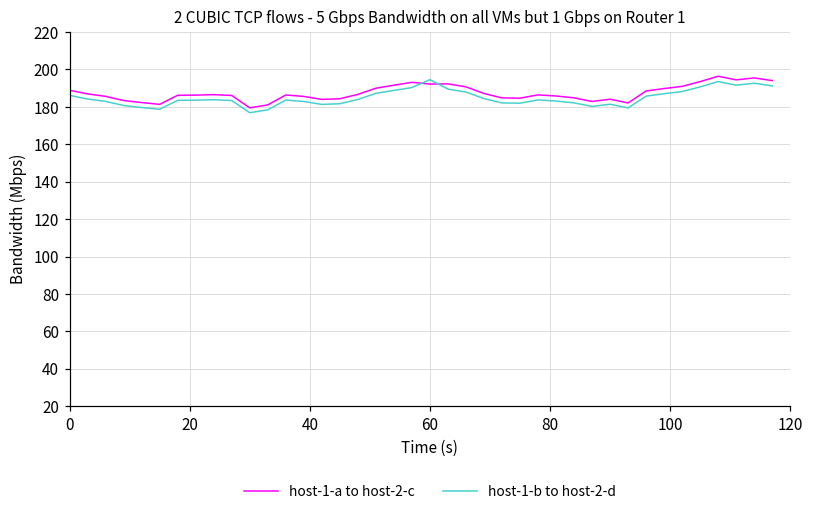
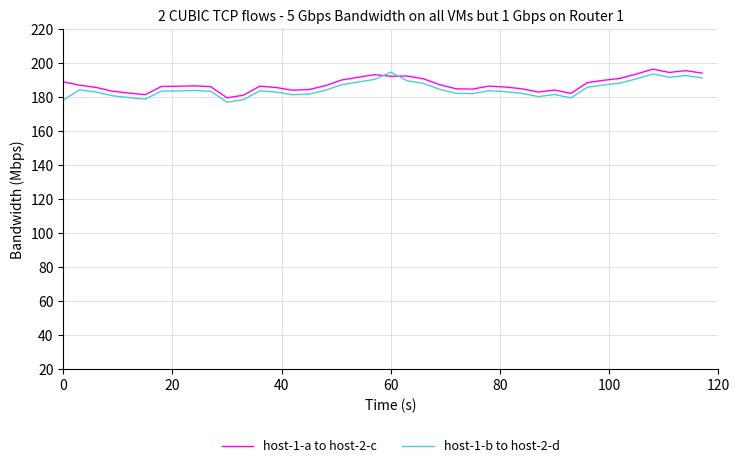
  {
    "host-1-a to host-2-c": {
      "0": 189,
      "60": 192
    },
    "host-1-b to host-2-d": {
-     "0": 186,
+     "0": 178,
      "60": 195
    }
  }
